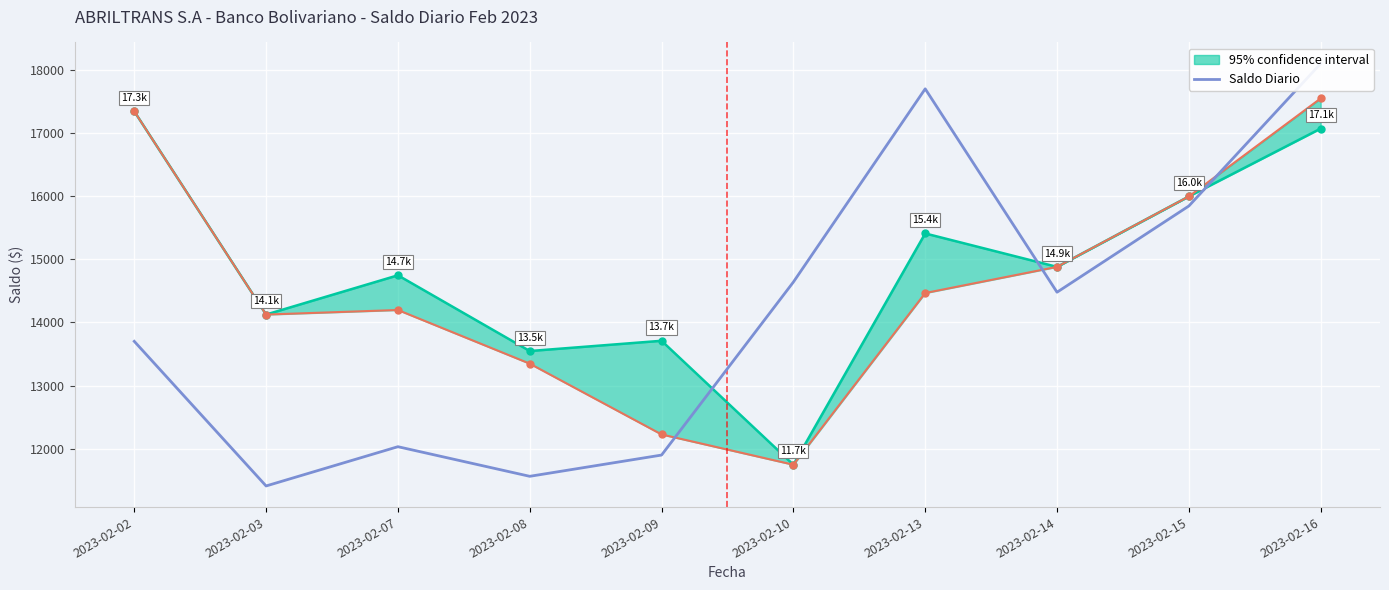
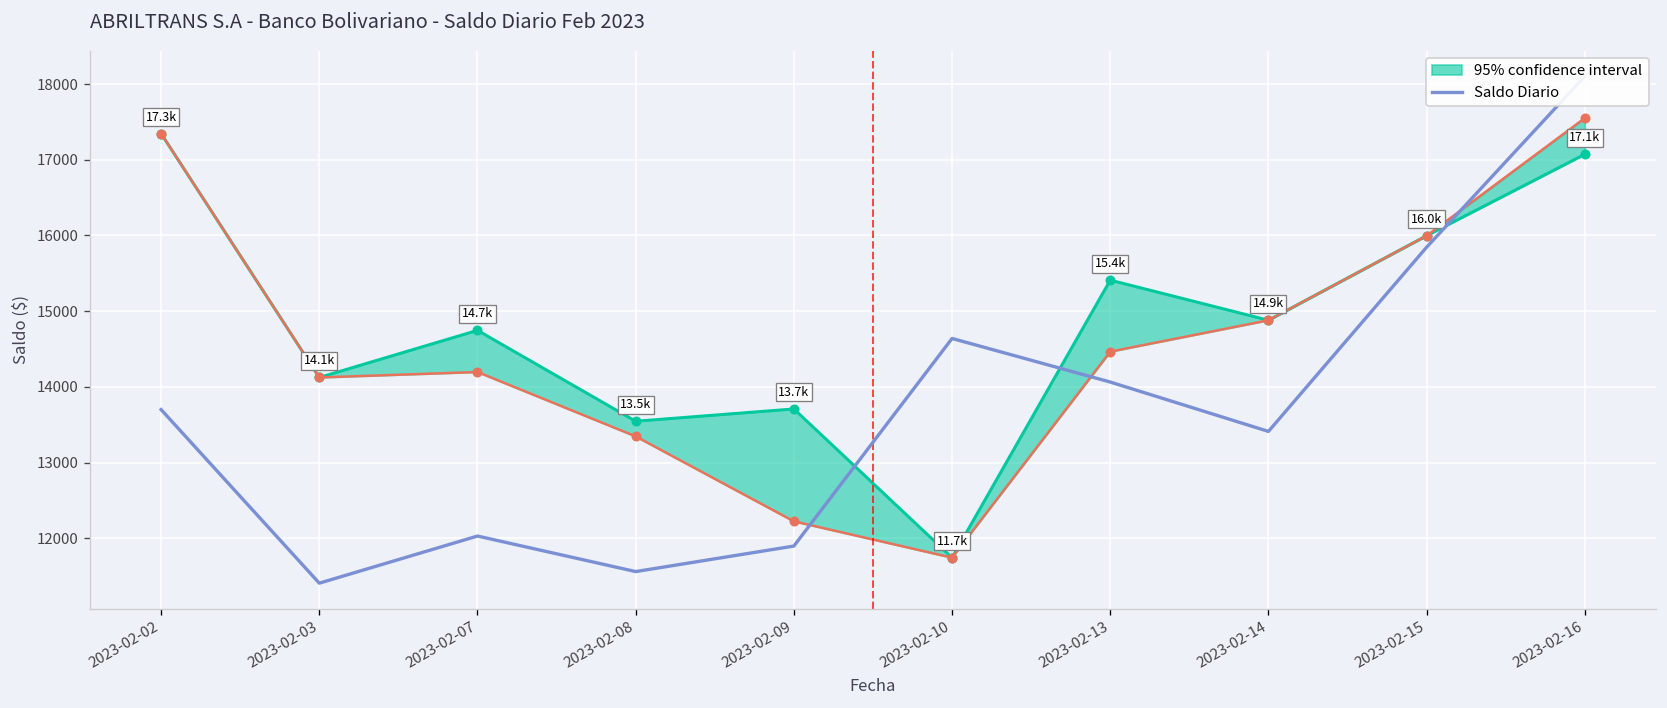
  {
    "Saldo Diario": {
      "2023-02-02": 13700,
      "2023-02-03": 11400,
      "2023-02-07": 12000,
      "2023-02-08": 11600,
      "2023-02-09": 11900,
      "2023-02-10": 14600,
-     "2023-02-13": 17700,
-     "2023-02-14": 14500,
+     "2023-02-13": 14100,
+     "2023-02-14": 13400,
      "2023-02-15": 15800
    }
  }
